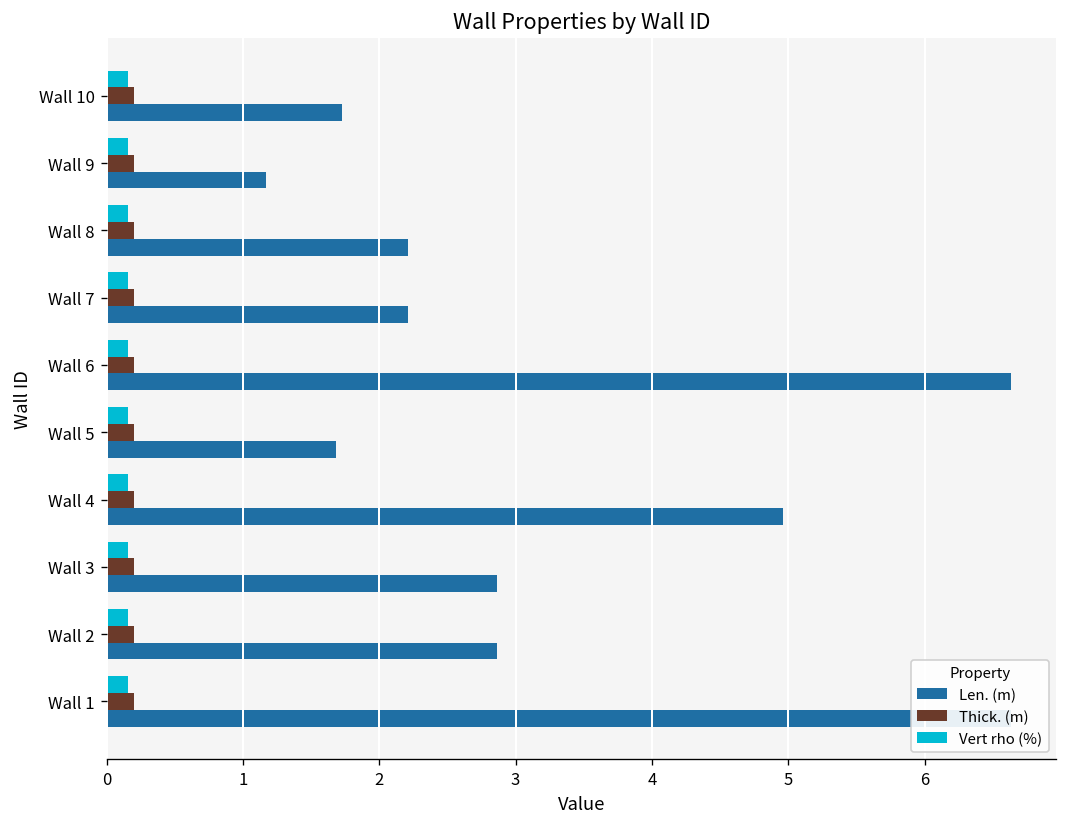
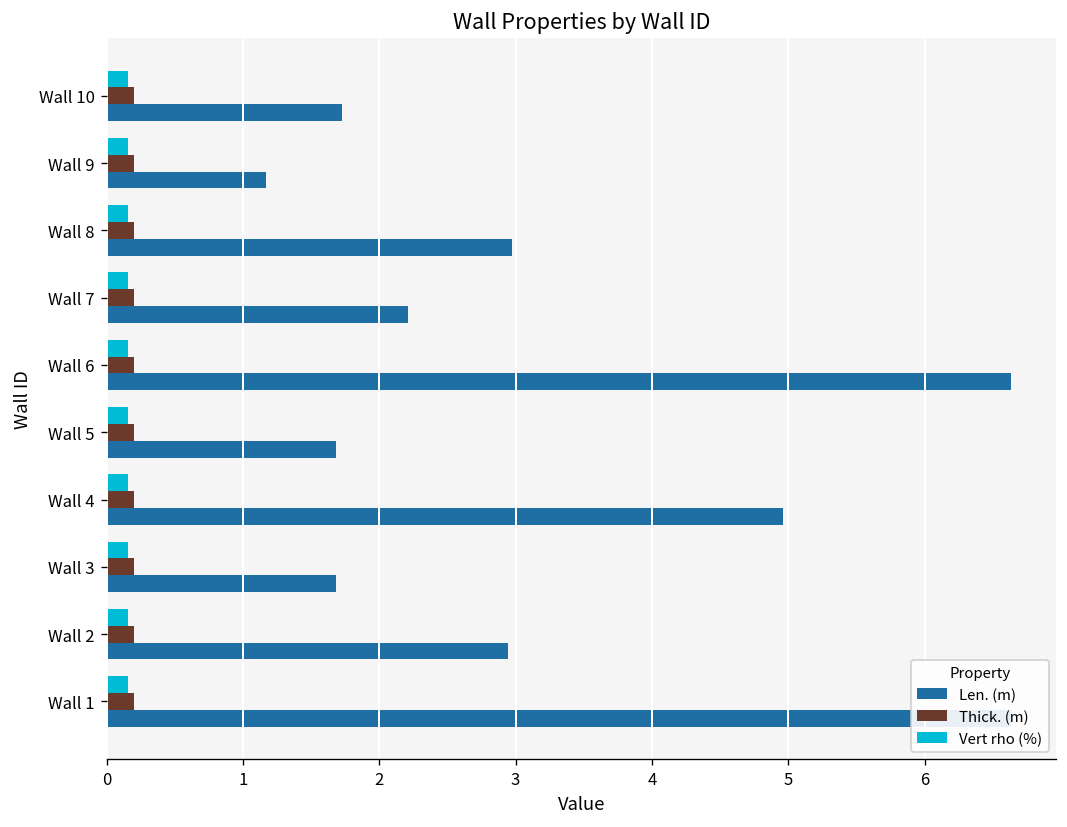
  {
    "Len. (m)": {
      "Wall 10": 1.73,
      "Wall 9": 1.17,
-     "Wall 8": 2.21,
+     "Wall 8": 2.97,
      "Wall 7": 2.21,
      "Wall 6": 6.63,
      "Wall 5": 1.69,
      "Wall 4": 4.96,
-     "Wall 3": 2.86,
-     "Wall 2": 2.86
+     "Wall 3": 1.69,
+     "Wall 2": 2.94
    },
    "Thick. (m)": {
      "Wall 10": 0.20,
      "Wall 9": 0.20,
      "Wall 8": 0.20,
      "Wall 7": 0.20,
      "Wall 6": 0.20,
      "Wall 5": 0.20,
      "Wall 4": 0.20,
      "Wall 3": 0.20,
      "Wall 2": 0.20,
      "Wall 1": 0.20
    },
    "Vert rho (%)": {
      "Wall 10": 0.16,
      "Wall 9": 0.16,
      "Wall 8": 0.16,
      "Wall 7": 0.16,
      "Wall 6": 0.16,
      "Wall 5": 0.16,
      "Wall 4": 0.16,
      "Wall 3": 0.16,
      "Wall 2": 0.16,
      "Wall 1": 0.16
    }
  }
